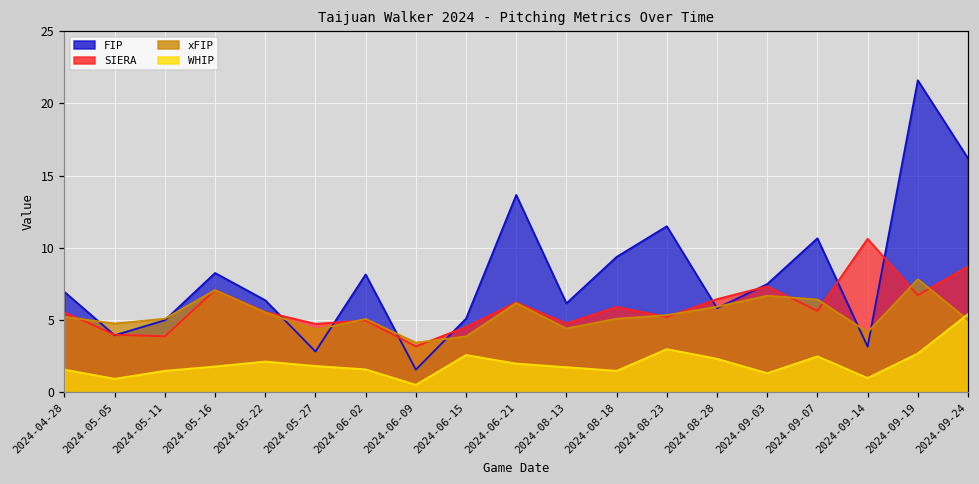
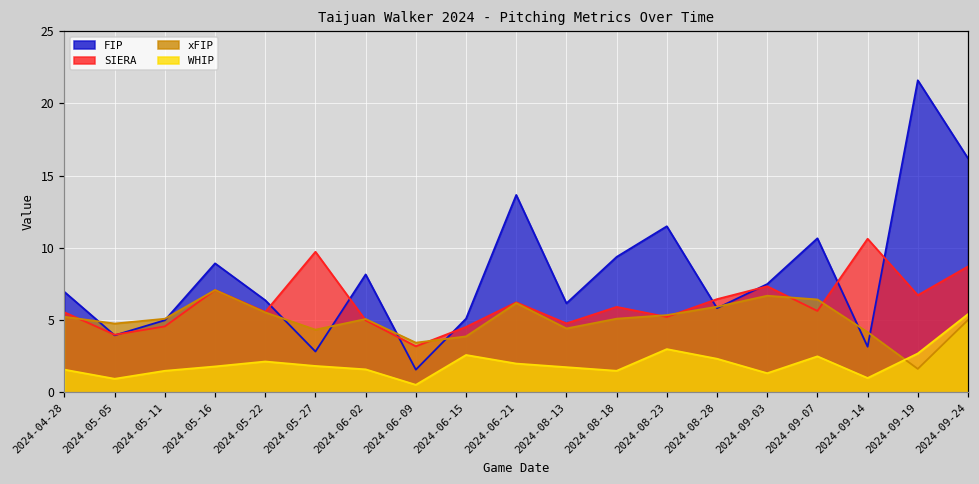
  {
    "FIP": {
      "2024-04-28": 7.0,
-     "2024-05-16": 8.3,
+     "2024-05-16": 8.9,
      "2024-05-22": 6.4,
      "2024-05-27": 2.8,
      "2024-06-02": 8.2,
      "2024-06-09": 1.6,
      "2024-06-15": 5.1,
      "2024-06-21": 13.7,
      "2024-08-13": 6.2,
      "2024-08-18": 9.4,
      "2024-08-23": 11.5,
      "2024-09-07": 10.7,
      "2024-09-14": 3.2,
      "2024-09-19": 21.6,
      "2024-09-24": 16.2
    },
    "SIERA": {
      "2024-04-28": 5.5,
-     "2024-05-11": 3.9,
-     "2024-05-27": 4.7,
+     "2024-05-11": 4.6,
+     "2024-05-27": 9.7,
      "2024-06-09": 3.2,
      "2024-06-15": 4.5,
      "2024-08-13": 4.8,
      "2024-08-18": 5.9,
      "2024-08-28": 6.5,
      "2024-09-07": 5.6,
      "2024-09-14": 10.6,
      "2024-09-19": 6.7,
      "2024-09-24": 8.7
    },
    "xFIP": {
      "2024-04-28": 5.2,
      "2024-05-05": 4.8,
      "2024-05-27": 4.3,
      "2024-06-09": 3.4,
      "2024-06-15": 3.9,
      "2024-08-13": 4.4,
      "2024-08-18": 5.1,
      "2024-09-03": 6.7,
      "2024-09-07": 6.4,
      "2024-09-14": 4.2,
-     "2024-09-19": 7.8,
+     "2024-09-19": 1.6,
      "2024-09-24": 5.0
    },
    "WHIP": {
      "2024-04-28": 1.6,
      "2024-05-05": 0.9,
      "2024-05-11": 1.5,
      "2024-05-16": 1.8,
      "2024-05-22": 2.1,
      "2024-05-27": 1.8,
      "2024-06-02": 1.6,
      "2024-06-09": 0.5,
      "2024-06-15": 2.6,
      "2024-06-21": 2.0,
      "2024-08-13": 1.8,
      "2024-08-18": 1.5,
      "2024-08-23": 3.0,
      "2024-08-28": 2.3,
      "2024-09-03": 1.3,
      "2024-09-07": 2.5,
      "2024-09-14": 1.0,
      "2024-09-19": 2.7,
      "2024-09-24": 5.4
    }
  }
